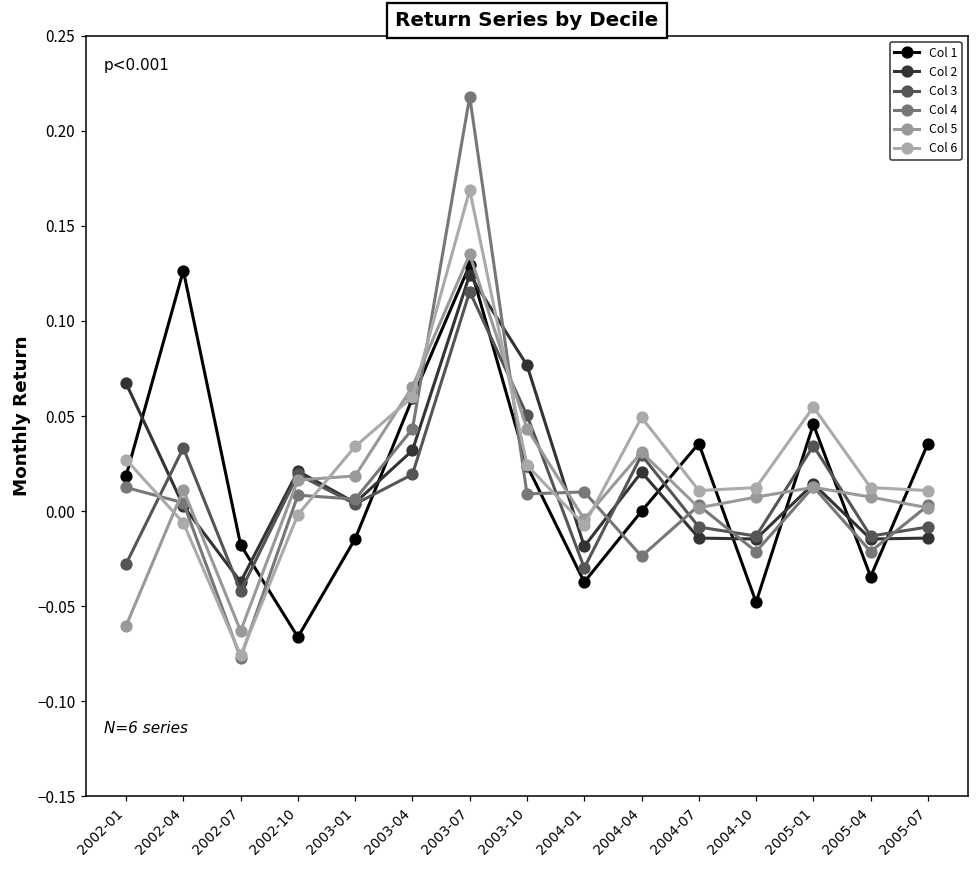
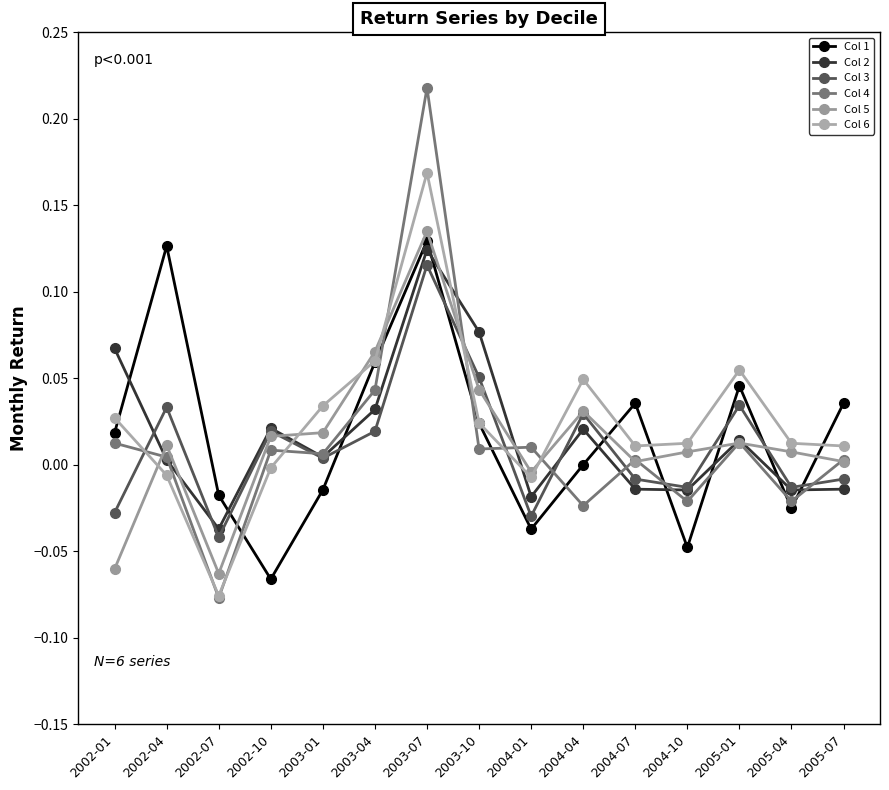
  {
    "Col 1": {
      "2002-01": 0.018,
      "2002-04": 0.126,
      "2002-07": -0.018,
      "2002-10": -0.066,
      "2003-01": -0.015,
      "2003-07": 0.129,
      "2004-01": -0.037,
      "2004-04": 0.000,
      "2004-07": 0.036,
      "2004-10": -0.048,
      "2005-01": 0.046,
-     "2005-04": -0.034,
+     "2005-04": -0.025,
      "2005-07": 0.036
    }
  }
